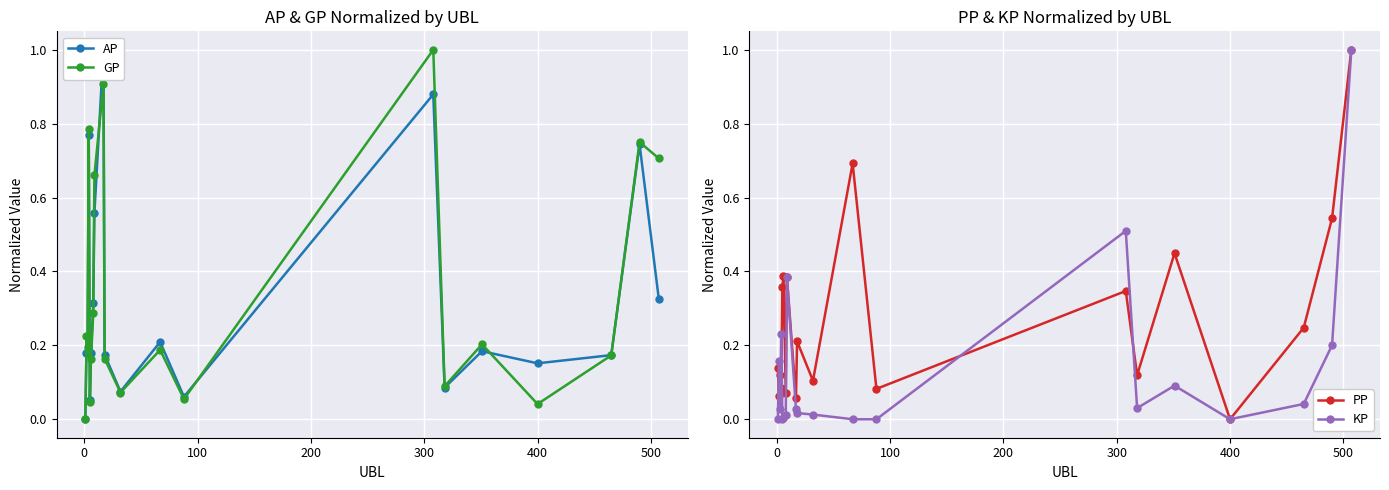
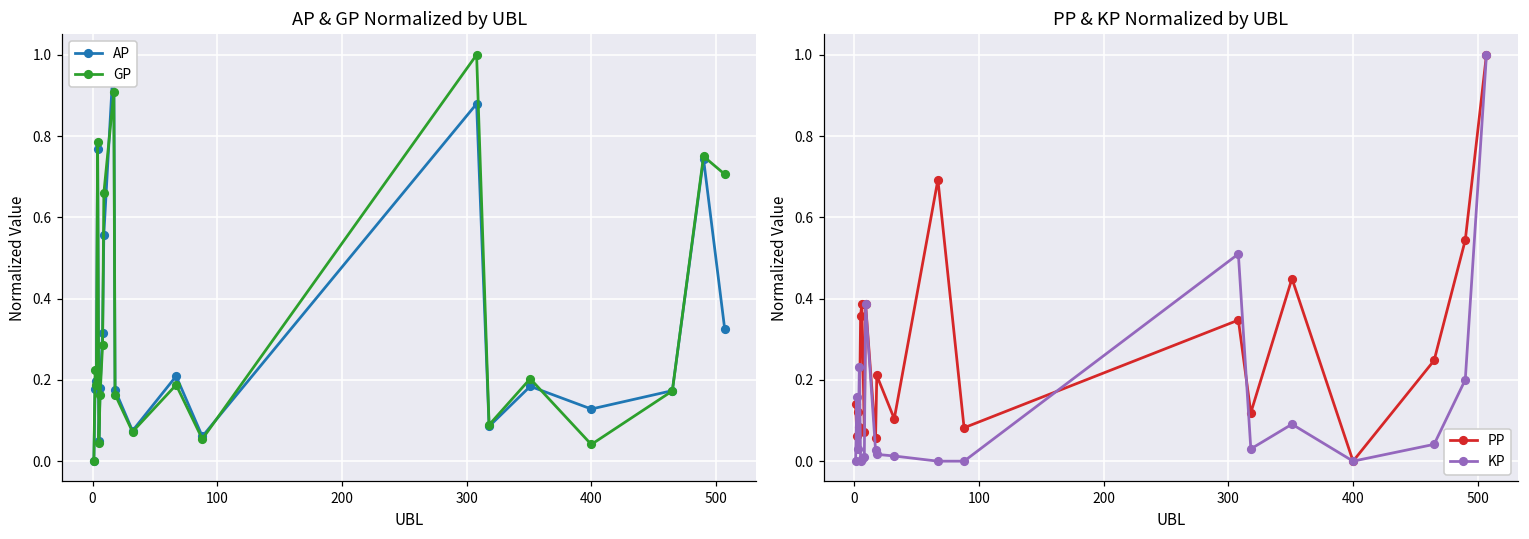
  {
    "AP & GP Normalized by UBL": {
      "AP": {
-       "400": 0.15
+       "400": 0.13
      },
      "GP": {
        "400": 0.04
      }
    }
  }
